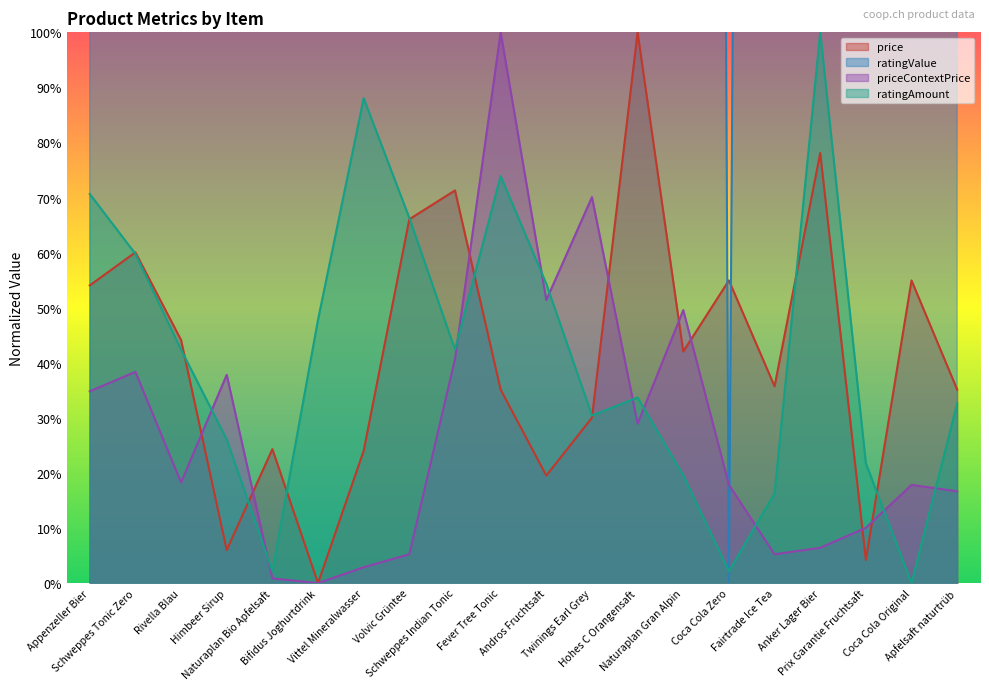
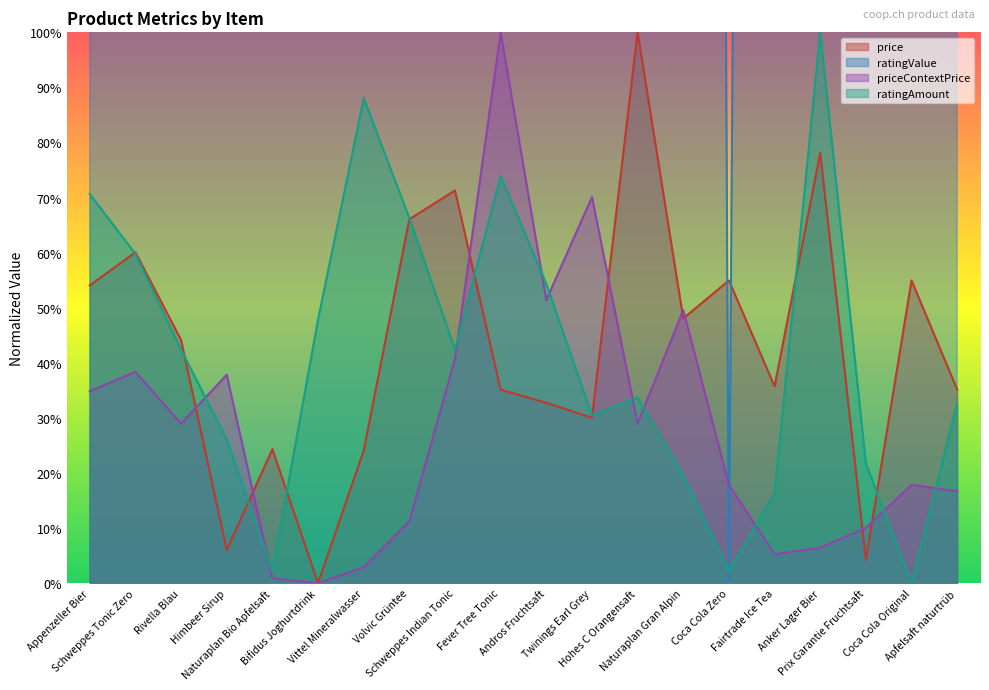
  {
    "price": {
      "Appenzeller Bier": "54%",
      "Rivella Blau": "44%",
      "Himbeer Sirup": "6%",
      "Naturaplan Bio Apfelsaft": "24%",
      "Vittel Mineralwasser": "24%",
      "Schweppes Indian Tonic": "71%",
      "Fever Tree Tonic": "35%",
-     "Andros Fruchtsaft": "20%",
+     "Andros Fruchtsaft": "33%",
      "Hohes C Orangensaft": "100%",
-     "Naturaplan Gran Alpin": "42%",
+     "Naturaplan Gran Alpin": "48%",
      "Coca Cola Zero": "55%",
      "Fairtrade Ice Tea": "36%",
      "Anker Lager Bier": "78%",
      "Prix Garantie Fruchtsaft": "4%",
      "Coca Cola Original": "55%",
      "Apfelsaft naturtrüb": "35%"
    },
    "priceContextPrice": {
      "Appenzeller Bier": "35%",
      "Schweppes Tonic Zero": "38%",
-     "Rivella Blau": "18%",
+     "Rivella Blau": "29%",
      "Himbeer Sirup": "38%",
      "Naturaplan Bio Apfelsaft": "1%",
      "Vittel Mineralwasser": "3%",
-     "Volvic Grüntee": "5%",
+     "Volvic Grüntee": "11%",
      "Schweppes Indian Tonic": "41%",
      "Fever Tree Tonic": "100%",
      "Andros Fruchtsaft": "51%",
      "Twinings Earl Grey": "70%",
      "Hohes C Orangensaft": "29%",
      "Naturaplan Gran Alpin": "50%",
      "Coca Cola Zero": "18%",
      "Fairtrade Ice Tea": "5%",
      "Anker Lager Bier": "6%",
      "Prix Garantie Fruchtsaft": "10%",
      "Coca Cola Original": "18%",
      "Apfelsaft naturtrüb": "17%"
    }
  }
